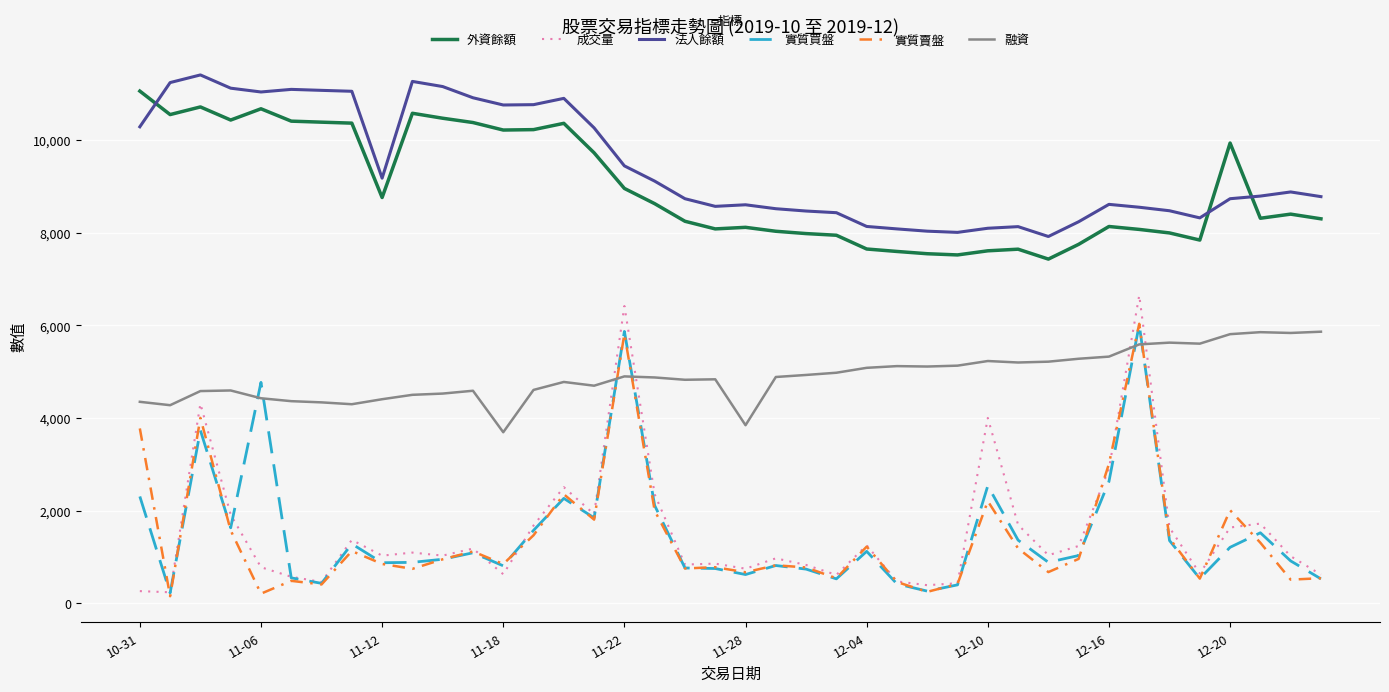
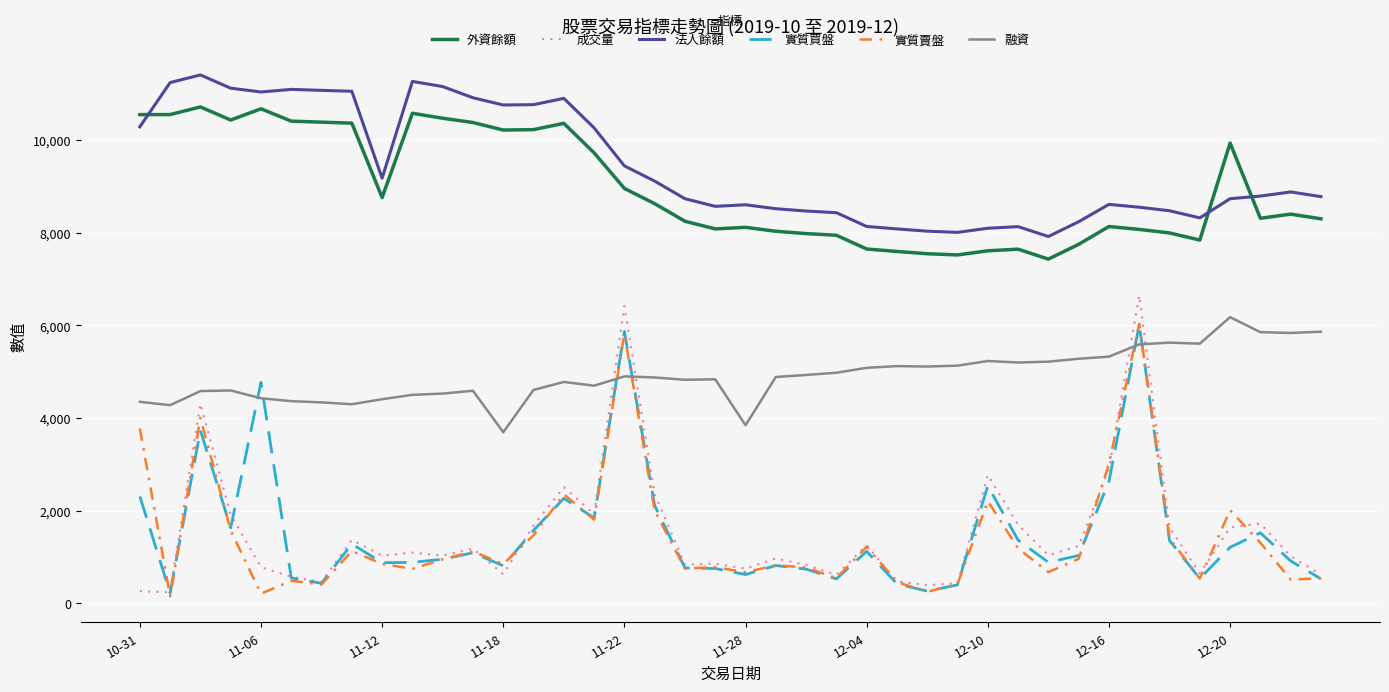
  {
    "外資餘額": {
-     "10-31": "11,100",
+     "10-31": "10,600",
      "11-06": "10,700",
      "11-12": "8,800",
      "11-18": "10,200",
      "11-22": "9,000",
      "11-28": "8,100",
      "12-04": "7,700",
      "12-10": "7,600",
      "12-16": "8,100",
      "12-20": "9,900"
    },
    "成交量": {
      "10-31": "300",
      "11-06": "800",
      "11-12": "1,000",
      "11-18": "600",
      "11-22": "6,400",
      "11-28": "700",
-     "12-10": "4,000",
+     "12-10": "2,800",
      "12-16": "2,900",
      "12-20": "1,600"
    },
    "法人餘額": {
      "10-31": "10,300",
      "11-06": "11,000",
      "11-12": "9,200",
      "11-18": "10,800",
      "11-22": "9,400",
      "11-28": "8,600",
      "12-04": "8,100",
      "12-10": "8,100",
      "12-16": "8,600",
      "12-20": "8,700"
    },
    "實質買盤": {
      "10-31": "2,300",
      "11-06": "4,800",
      "12-04": "1,100",
      "12-10": "2,500",
      "12-16": "2,600",
      "12-20": "1,200"
    },
    "實質賣盤": {
      "10-31": "3,800",
      "11-06": "200",
      "12-10": "2,200",
      "12-16": "3,000",
      "12-20": "2,000"
    },
    "融資": {
      "10-31": "4,400",
      "11-06": "4,400",
      "11-12": "4,400",
      "11-18": "3,700",
      "11-22": "4,900",
      "11-28": "3,800",
      "12-04": "5,100",
      "12-10": "5,200",
      "12-16": "5,300",
-     "12-20": "5,800"
+     "12-20": "6,200"
    }
  }
